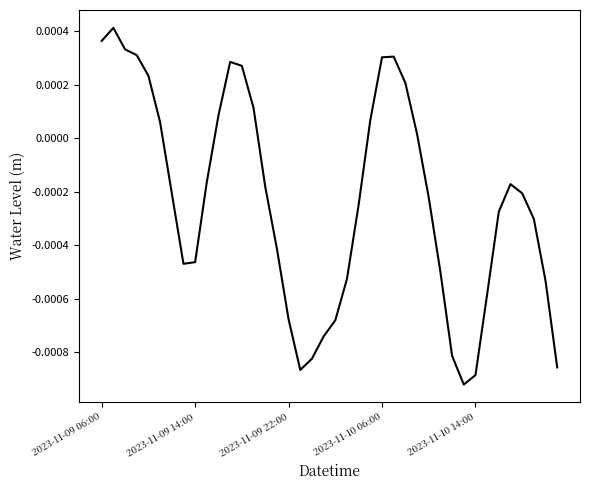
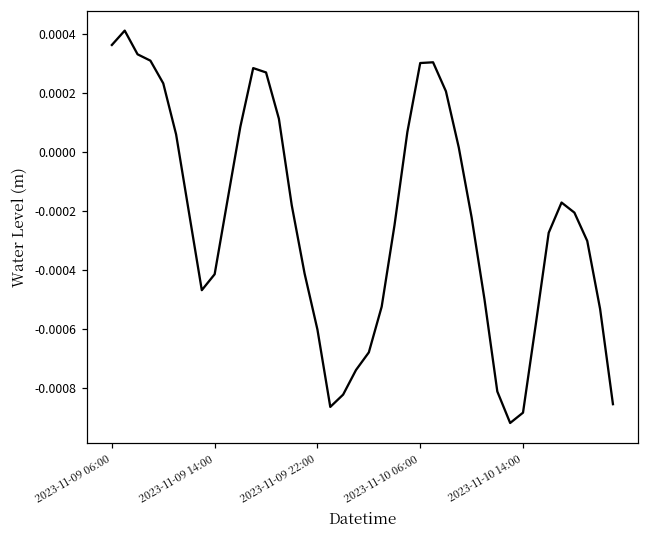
  {
    "2023-11-09 06:00": 0.00036,
-   "2023-11-09 14:00": -0.00046,
-   "2023-11-09 22:00": -0.00068,
+   "2023-11-09 14:00": -0.00041,
+   "2023-11-09 22:00": -0.00060,
    "2023-11-10 06:00": 0.00030,
    "2023-11-10 14:00": -0.00088
  }
